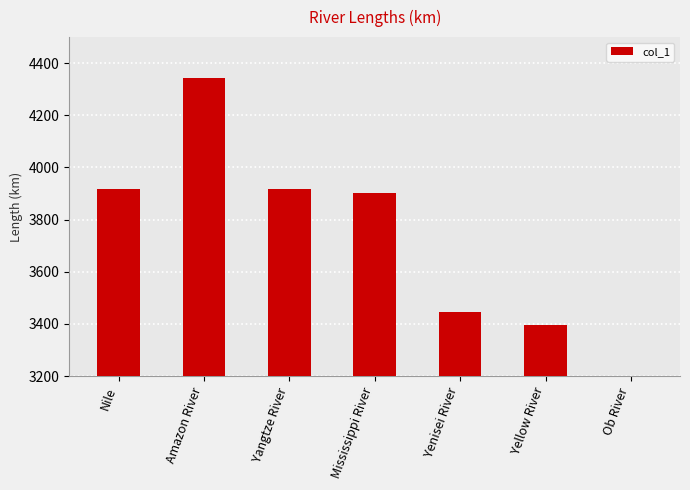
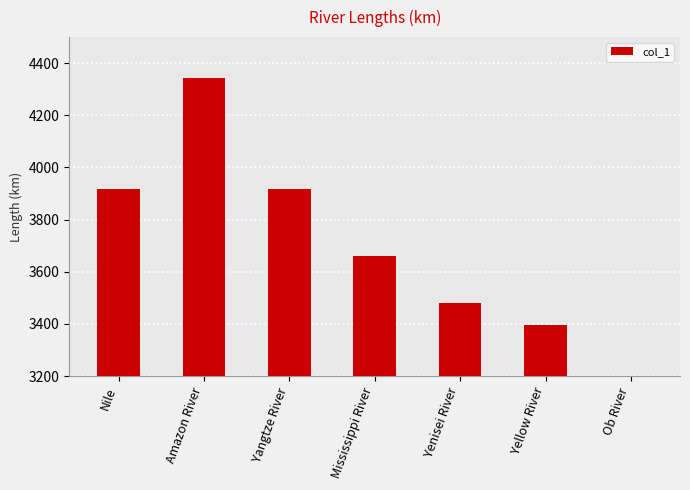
  {
    "Nile": 3920,
    "Amazon River": 4350,
    "Yangtze River": 3920,
-   "Mississippi River": 3900,
-   "Yenisei River": 3450,
+   "Mississippi River": 3660,
+   "Yenisei River": 3480,
    "Yellow River": 3400
  }
